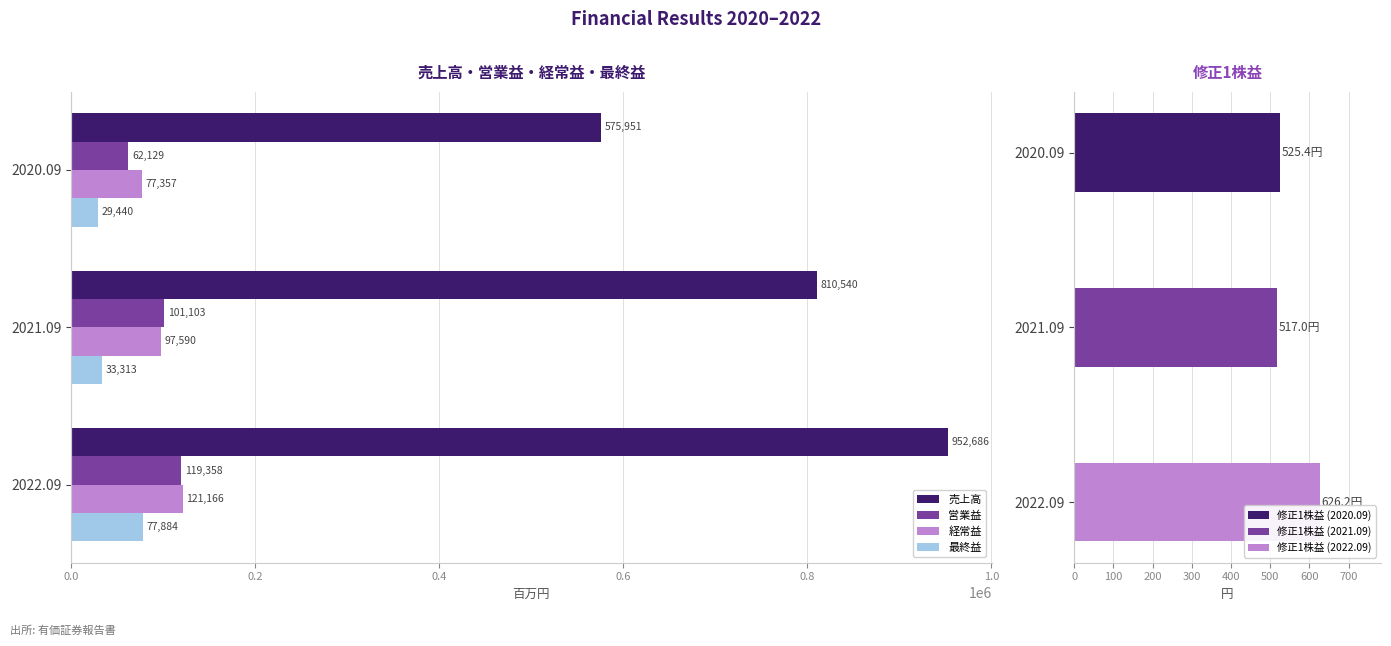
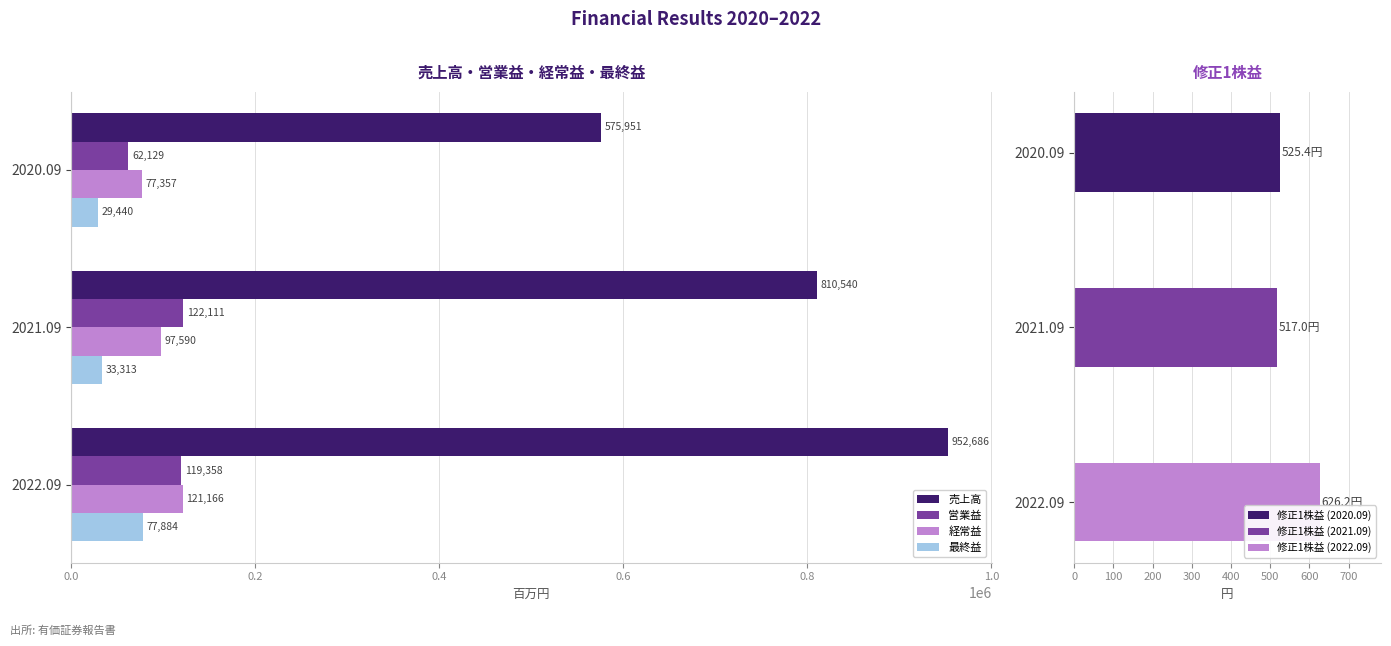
  {
    "売上高・営業益・経常益・最終益": {
      "売上高": {
        "2020.09": "575,951",
        "2021.09": "810,540",
        "2022.09": "952,686"
      },
      "営業益": {
        "2020.09": "62,129",
-       "2021.09": "101,103",
+       "2021.09": "122,111",
        "2022.09": "119,358"
      },
      "経常益": {
        "2020.09": "77,357",
        "2021.09": "97,590",
        "2022.09": "121,166"
      },
      "最終益": {
        "2020.09": "29,440",
        "2021.09": "33,313",
        "2022.09": "77,884"
      }
    },
    "修正1株益": {
      "2020.09": "525.4円",
      "2021.09": "517.0円"
    }
  }
